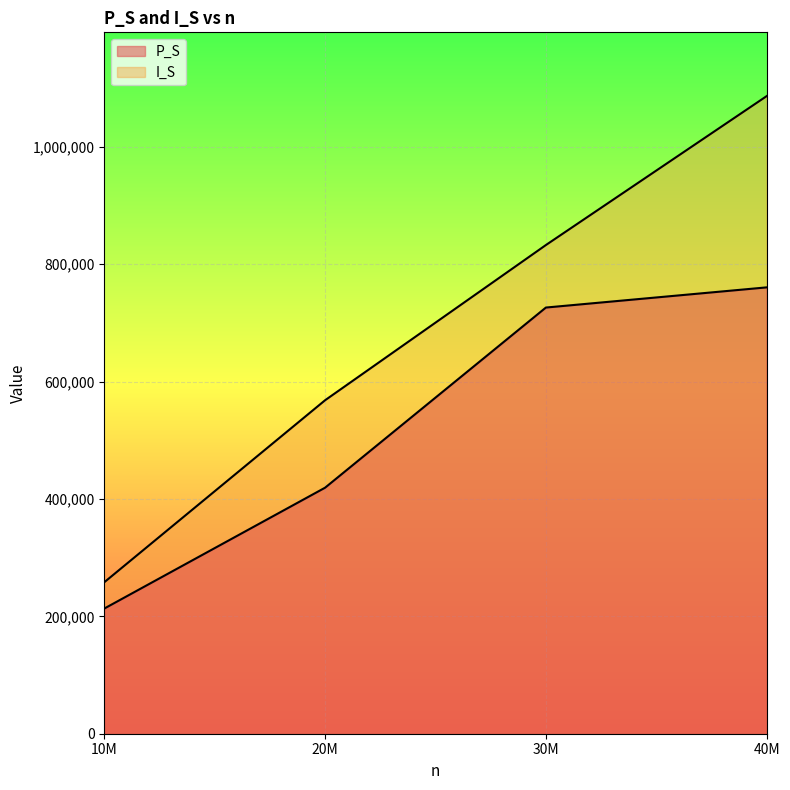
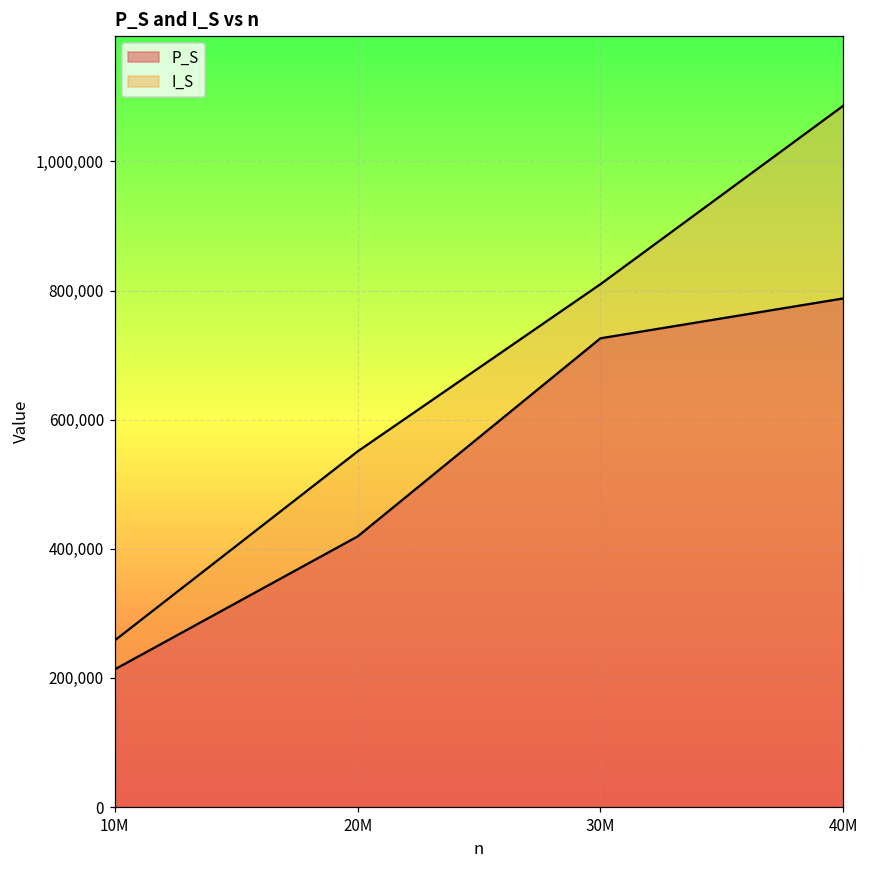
  {
    "P_S": {
      "10M": "210,000",
      "20M": "420,000",
      "30M": "730,000",
-     "40M": "760,000"
+     "40M": "790,000"
    },
    "I_S": {
      "10M": "260,000",
-     "20M": "570,000",
-     "30M": "830,000",
+     "20M": "550,000",
+     "30M": "810,000",
      "40M": "1,090,000"
    }
  }
